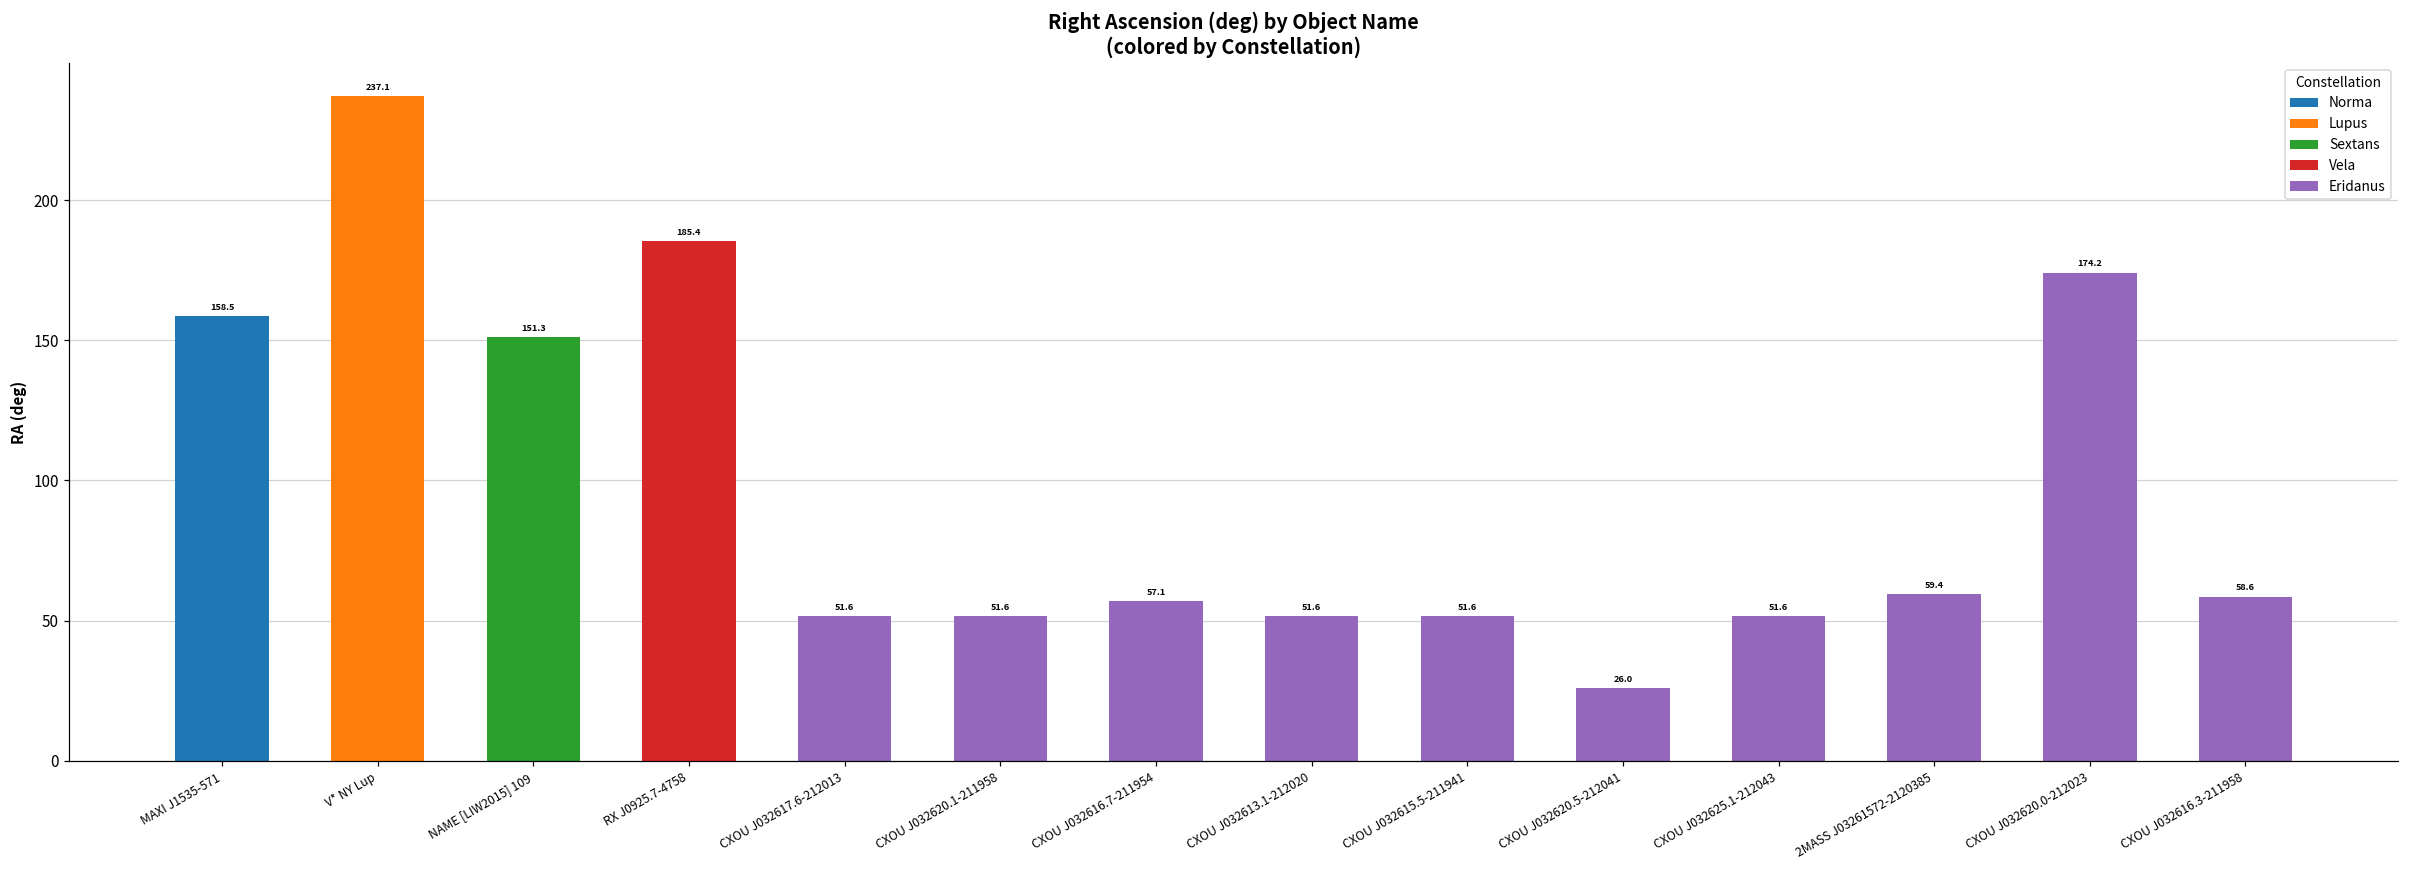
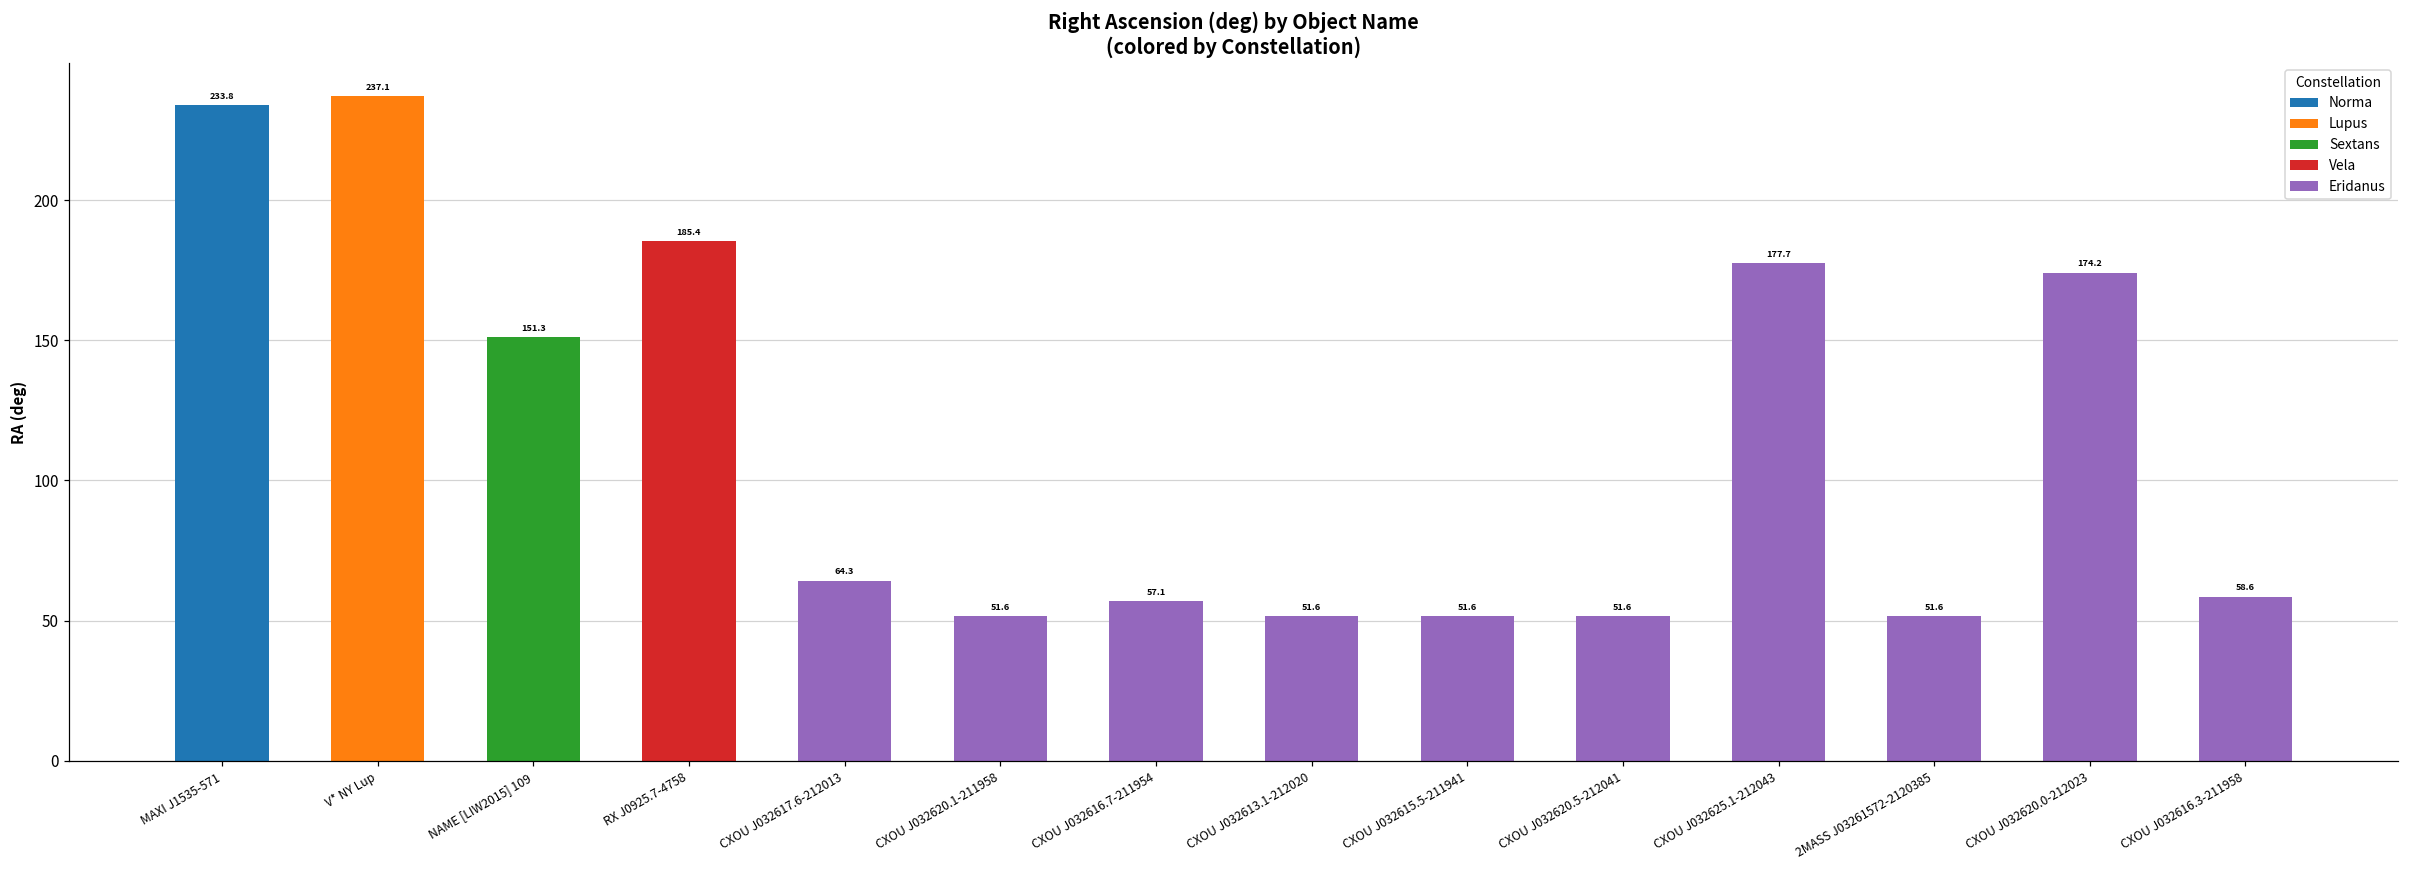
  {
-   "MAXI J1535-571": 158.5,
+   "MAXI J1535-571": 233.8,
    "V* NY Lup": 237.1,
    "NAME [LIW2015] 109": 151.3,
    "RX J0925.7-4758": 185.4,
-   "CXOU J032617.6-212013": 51.6,
+   "CXOU J032617.6-212013": 64.3,
    "CXOU J032620.1-211958": 51.6,
    "CXOU J032616.7-211954": 57.1,
    "CXOU J032613.1-212020": 51.6,
    "CXOU J032615.5-211941": 51.6,
-   "CXOU J032620.5-212041": 26.0,
-   "CXOU J032625.1-212043": 51.6,
-   "2MASS J03261572-2120385": 59.4,
+   "CXOU J032620.5-212041": 51.6,
+   "CXOU J032625.1-212043": 177.7,
+   "2MASS J03261572-2120385": 51.6,
    "CXOU J032620.0-212023": 174.2,
    "CXOU J032616.3-211958": 58.6
  }
